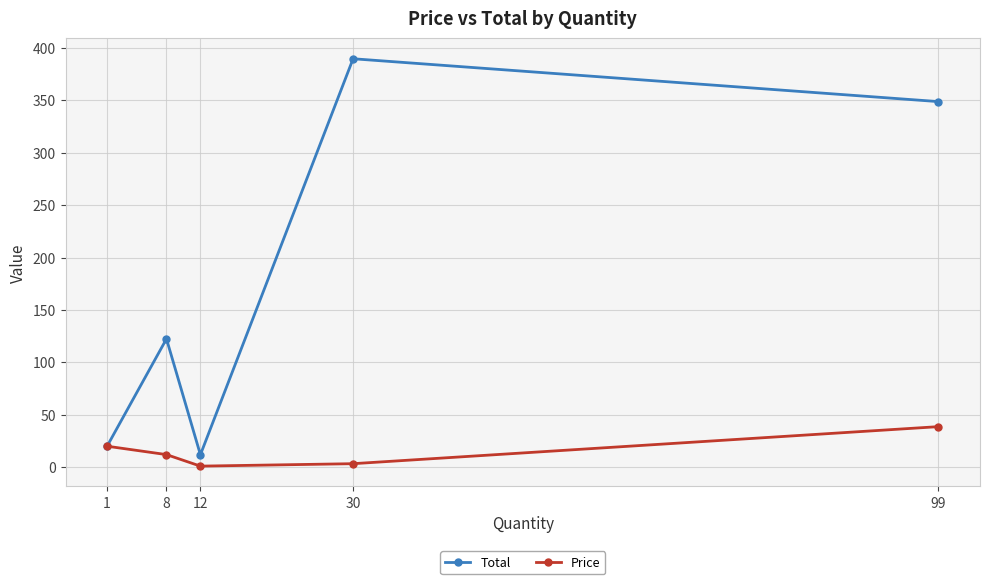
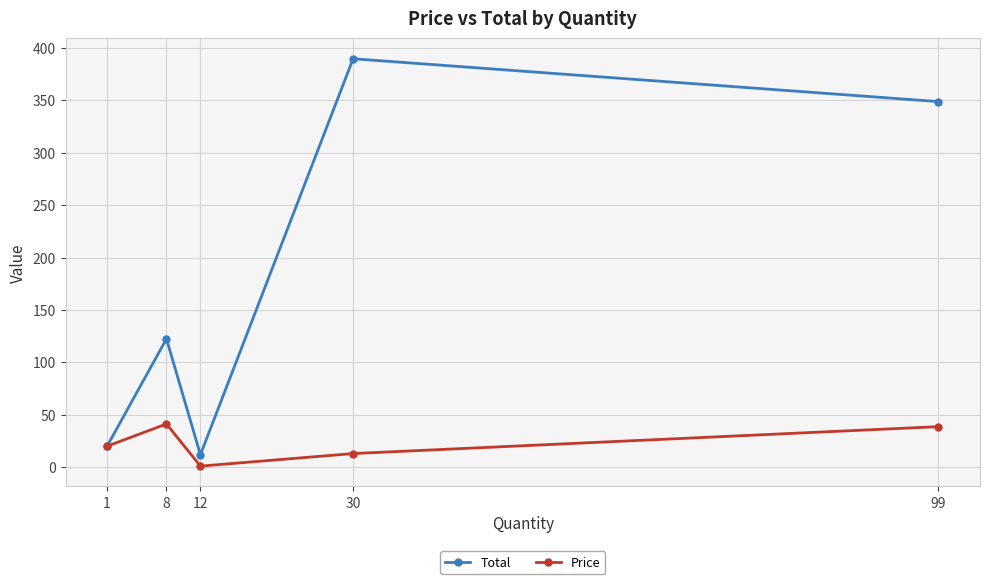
  {
    "Total": {
      "8": 122,
      "12": 12,
      "30": 390,
      "99": 349
    },
    "Price": {
-     "8": 12,
+     "8": 41,
      "12": 1,
-     "30": 3,
+     "30": 13,
      "99": 39
    }
  }
